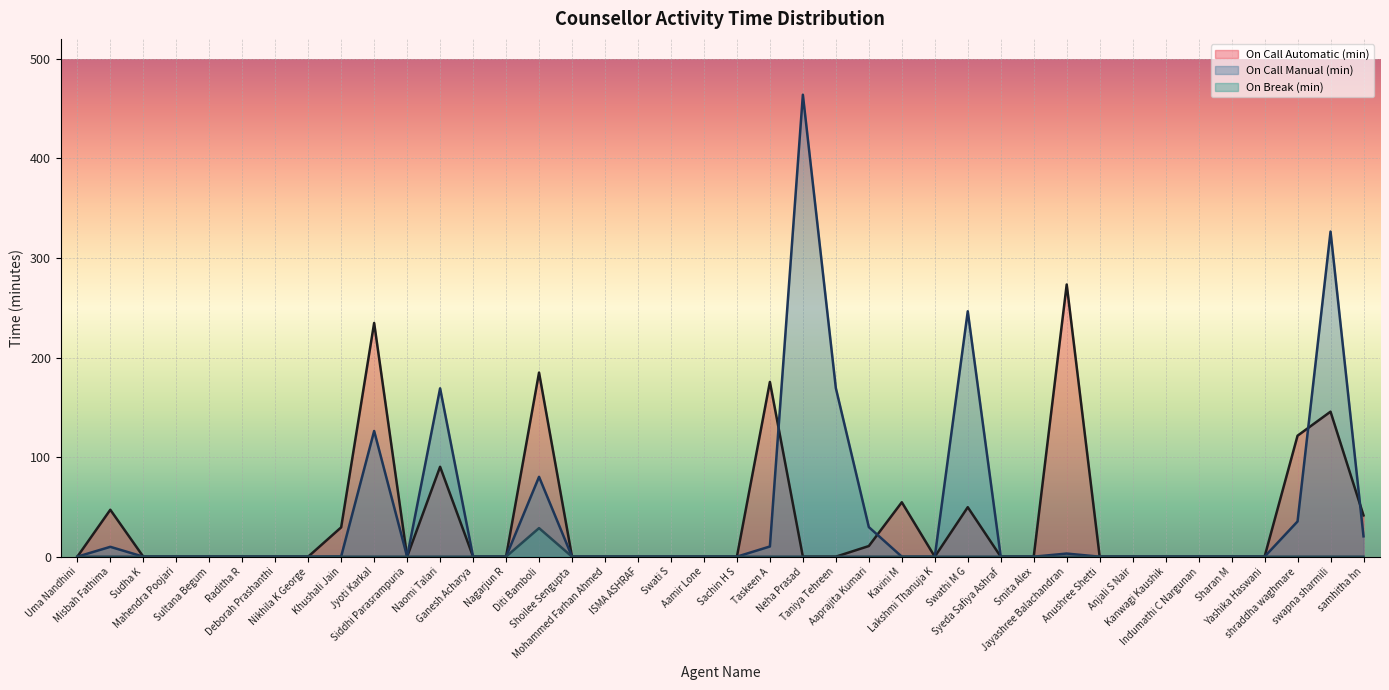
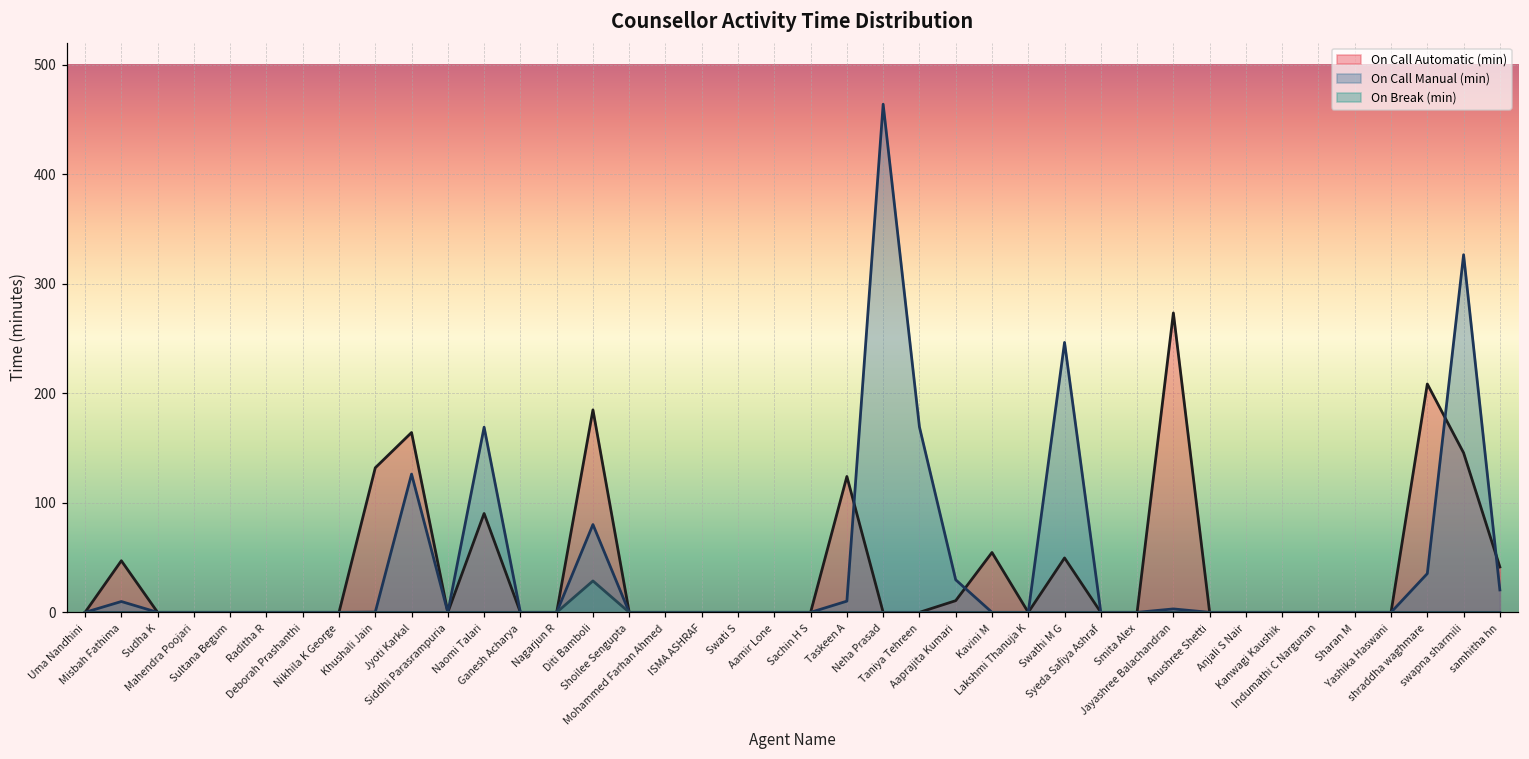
  {
    "On Call Automatic (min)": {
      "Misbah Fathima": 50,
-     "Khushali Jain": 30,
-     "Jyoti Karkal": 230,
+     "Khushali Jain": 130,
+     "Jyoti Karkal": 160,
      "Naomi Talari": 90,
      "Diti Bamboli": 180,
-     "Taskeen A": 180,
+     "Taskeen A": 120,
      "Aaprajita Kumari": 10,
      "Kavini M": 50,
      "Swathi M G": 50,
      "Jayashree Balachandran": 270,
-     "shraddha waghmare": 120,
+     "shraddha waghmare": 210,
      "swapna sharmili": 150,
      "samhitha hn": 40
    }
  }
